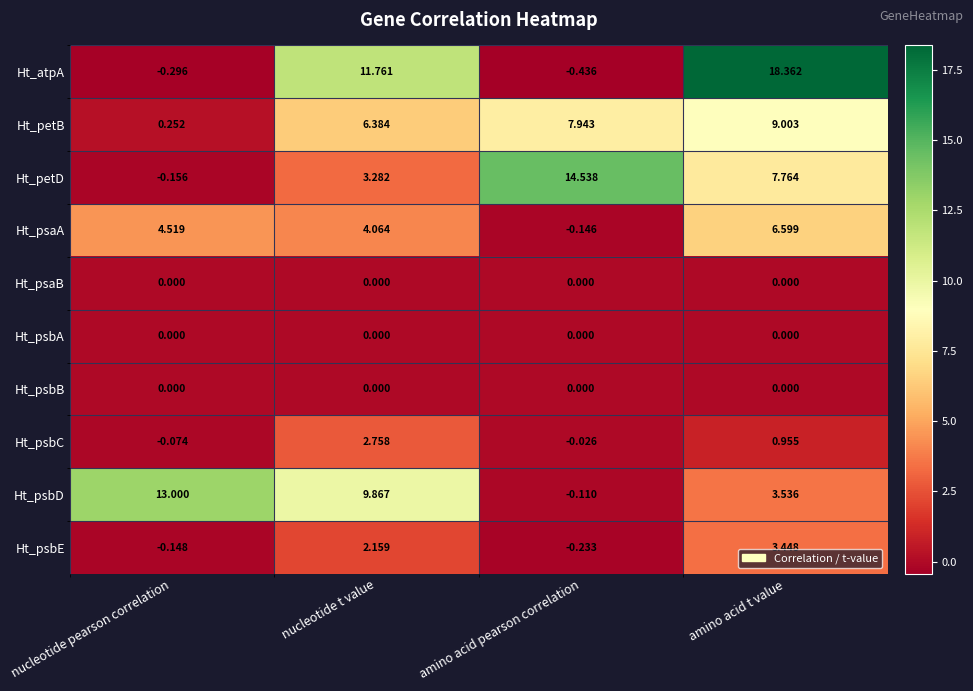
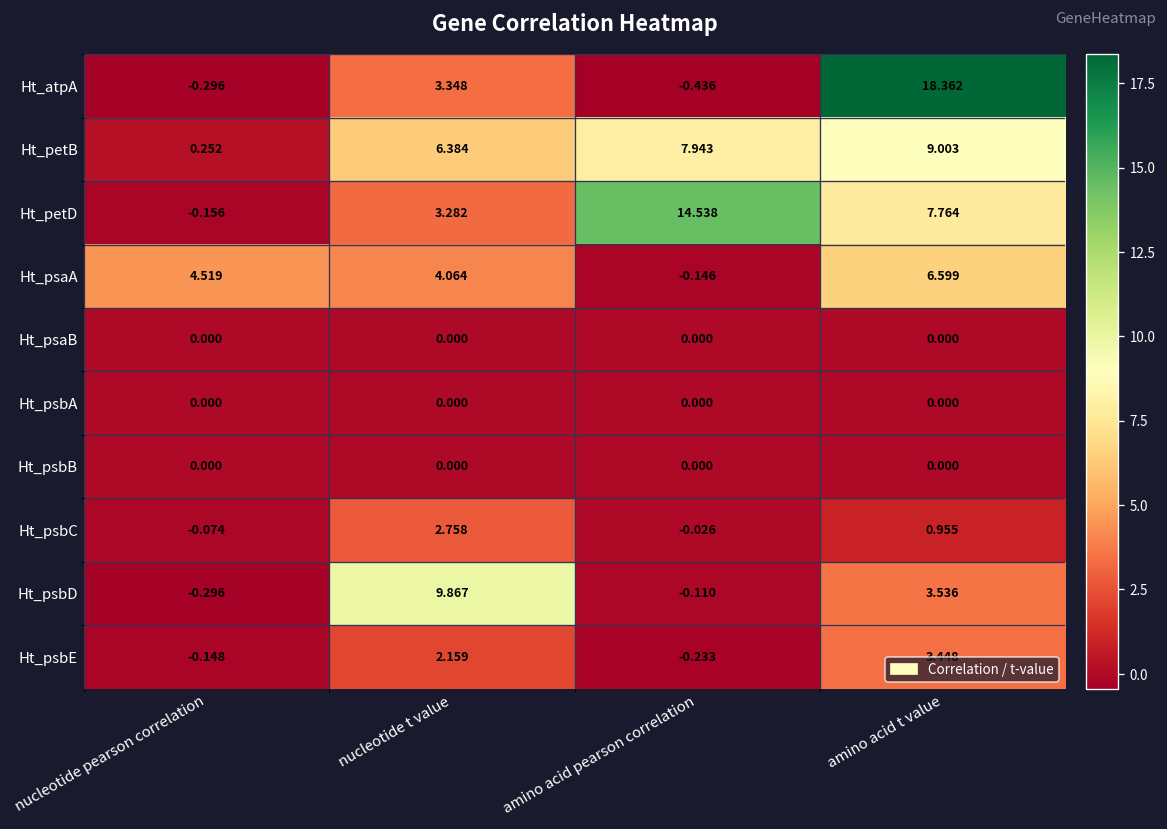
  {
    "Ht_atpA": {
      "nucleotide pearson correlation": -0.296,
-     "nucleotide t value": 11.761,
+     "nucleotide t value": 3.348,
      "amino acid pearson correlation": -0.436,
      "amino acid t value": 18.362
    },
    "Ht_petB": {
      "nucleotide pearson correlation": 0.252,
      "nucleotide t value": 6.384,
      "amino acid pearson correlation": 7.943,
      "amino acid t value": 9.003
    },
    "Ht_petD": {
      "nucleotide pearson correlation": -0.156,
      "nucleotide t value": 3.282,
      "amino acid pearson correlation": 14.538,
      "amino acid t value": 7.764
    },
    "Ht_psaA": {
      "nucleotide pearson correlation": 4.519,
      "nucleotide t value": 4.064,
      "amino acid pearson correlation": -0.146,
      "amino acid t value": 6.599
    },
    "Ht_psaB": {
      "nucleotide pearson correlation": 0.000,
      "nucleotide t value": 0.000,
      "amino acid pearson correlation": 0.000,
      "amino acid t value": 0.000
    },
    "Ht_psbA": {
      "nucleotide pearson correlation": 0.000,
      "nucleotide t value": 0.000,
      "amino acid pearson correlation": 0.000,
      "amino acid t value": 0.000
    },
    "Ht_psbB": {
      "nucleotide pearson correlation": 0.000,
      "nucleotide t value": 0.000,
      "amino acid pearson correlation": 0.000,
      "amino acid t value": 0.000
    },
    "Ht_psbC": {
      "nucleotide pearson correlation": -0.074,
      "nucleotide t value": 2.758,
      "amino acid pearson correlation": -0.026,
      "amino acid t value": 0.955
    },
    "Ht_psbD": {
-     "nucleotide pearson correlation": 13.000,
+     "nucleotide pearson correlation": -0.296,
      "nucleotide t value": 9.867,
      "amino acid pearson correlation": -0.110,
      "amino acid t value": 3.536
    },
    "Ht_psbE": {
      "nucleotide pearson correlation": -0.148,
      "nucleotide t value": 2.159,
      "amino acid pearson correlation": -0.233
    }
  }
